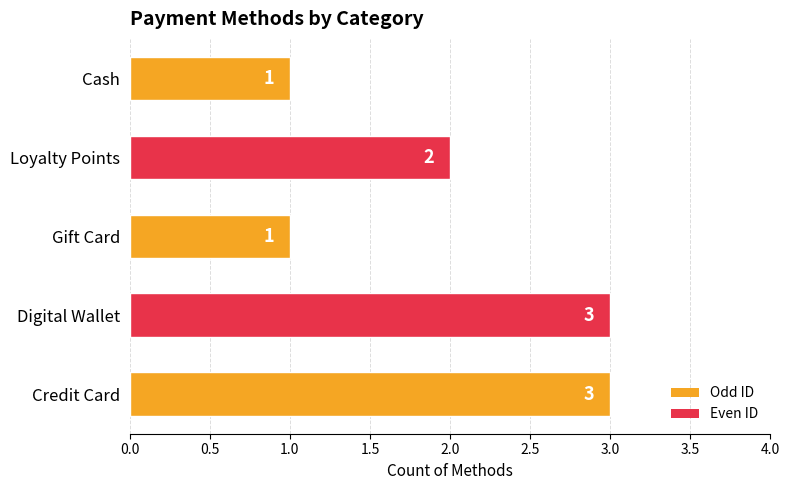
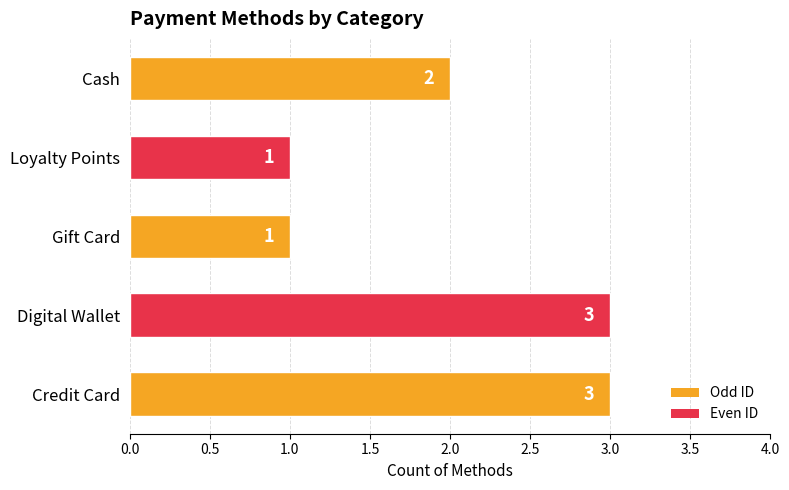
  {
-   "Cash": 1,
-   "Loyalty Points": 2,
+   "Cash": 2,
+   "Loyalty Points": 1,
    "Gift Card": 1,
    "Digital Wallet": 3,
    "Credit Card": 3
  }
